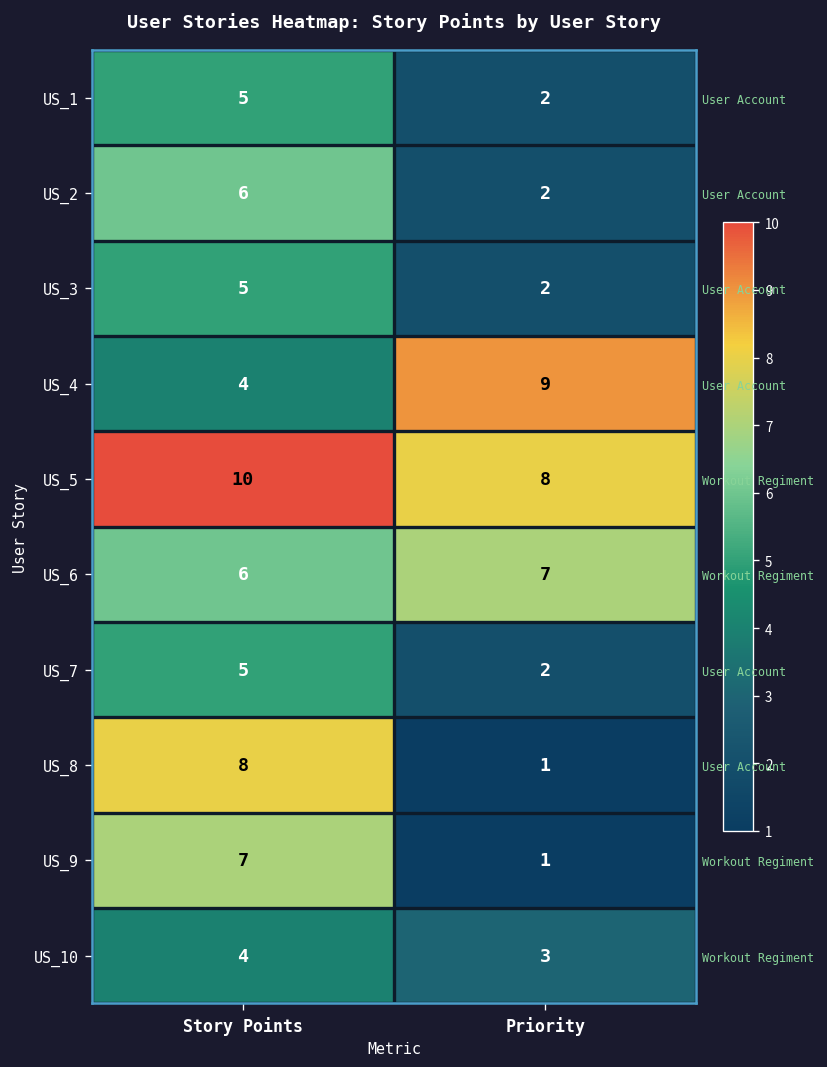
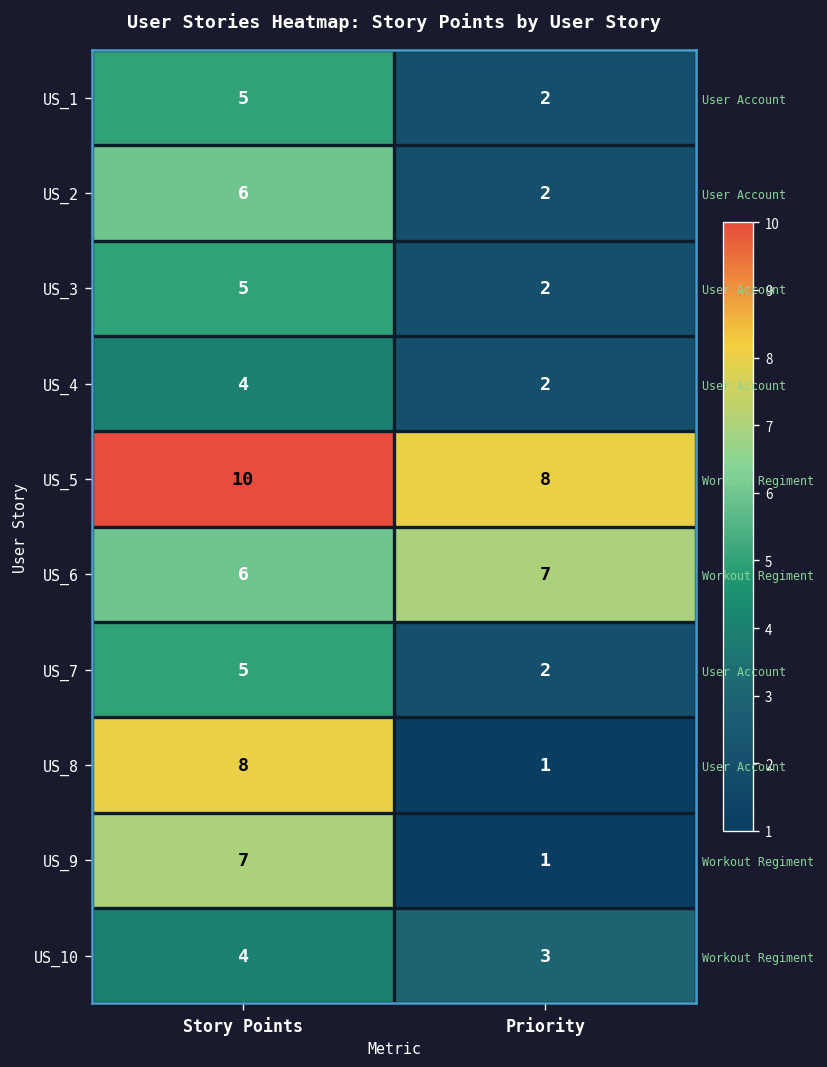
  {
    "US_1": {
      "Story Points": 5,
      "Priority": 2
    },
    "US_2": {
      "Story Points": 6,
      "Priority": 2
    },
    "US_3": {
      "Story Points": 5,
      "Priority": 2
    },
    "US_4": {
      "Story Points": 4,
-     "Priority": 9
+     "Priority": 2
    },
    "US_5": {
      "Story Points": 10,
      "Priority": 8
    },
    "US_6": {
      "Story Points": 6,
      "Priority": 7
    },
    "US_7": {
      "Story Points": 5,
      "Priority": 2
    },
    "US_8": {
      "Story Points": 8,
      "Priority": 1
    },
    "US_9": {
      "Story Points": 7,
      "Priority": 1
    },
    "US_10": {
      "Story Points": 4,
      "Priority": 3
    }
  }
